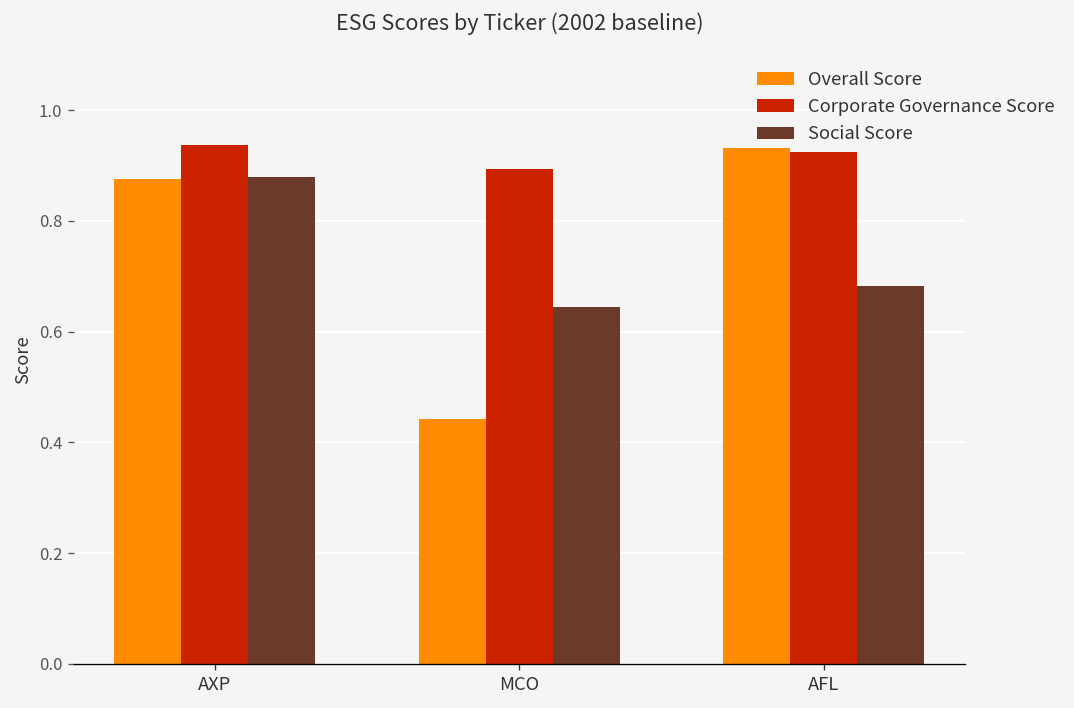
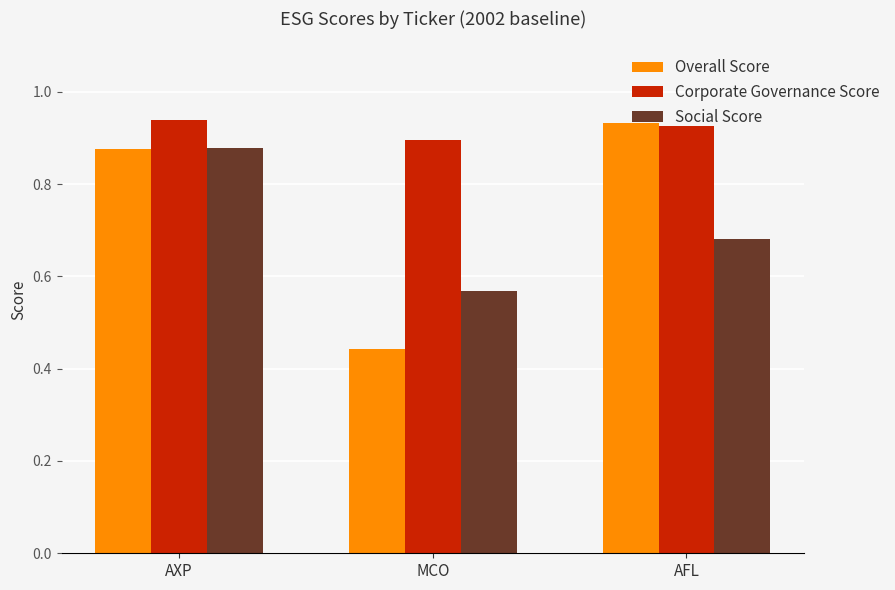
  {
    "Overall Score": {
      "AXP": 0.88,
      "MCO": 0.44,
      "AFL": 0.93
    },
    "Corporate Governance Score": {
      "AXP": 0.94,
      "MCO": 0.89,
      "AFL": 0.92
    },
    "Social Score": {
      "AXP": 0.88,
-     "MCO": 0.64,
+     "MCO": 0.57,
      "AFL": 0.68
    }
  }
